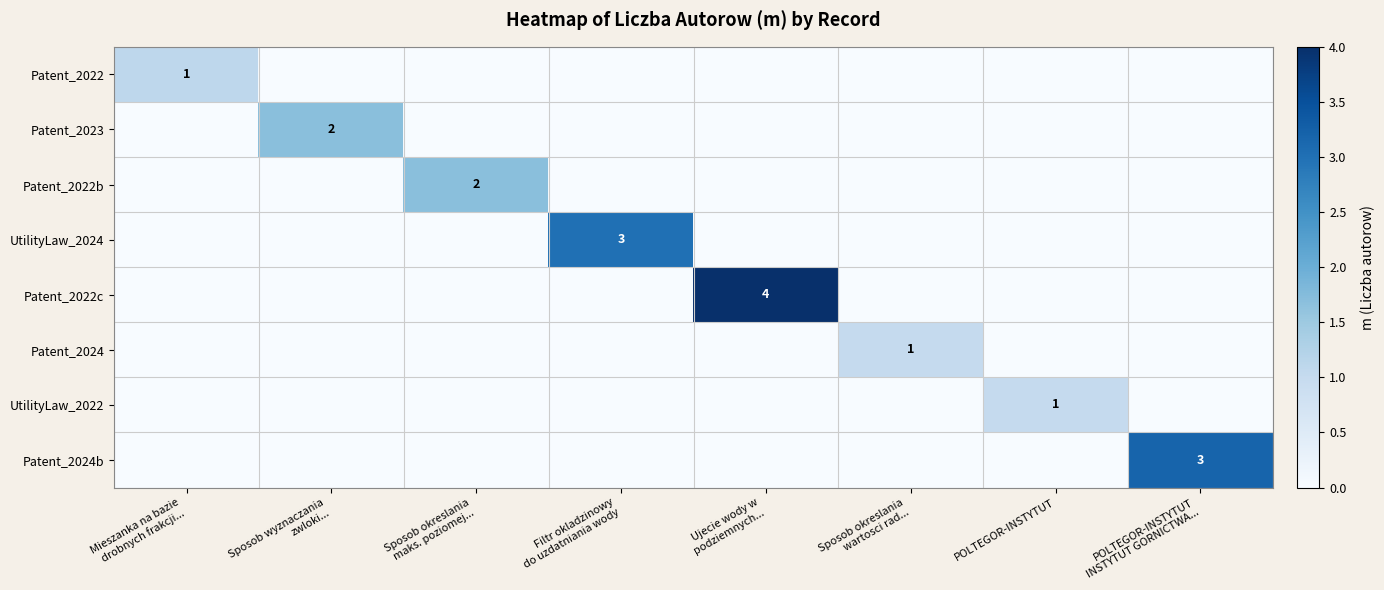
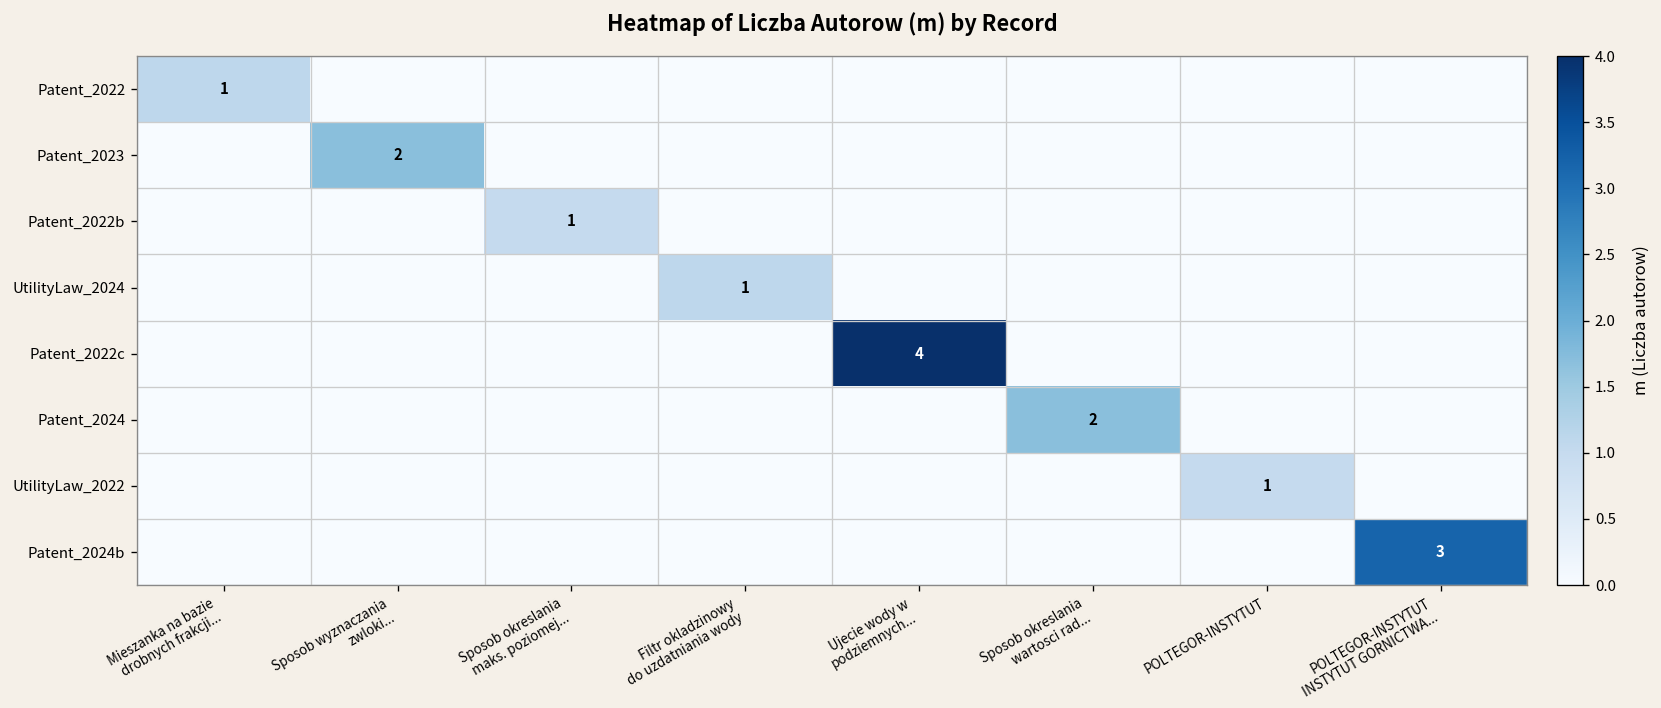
  {
    "Patent_2022": {
      "Mieszanka na bazie drobnych frakcji...": 1
    },
    "Patent_2023": {
      "Sposob wyznaczania zwloki...": 2
    },
    "Patent_2022b": {
-     "Sposob okreslania maks. poziomej...": 2
+     "Sposob okreslania maks. poziomej...": 1
    },
    "UtilityLaw_2024": {
-     "Filtr okladzinowy do uzdatniania wody": 3
+     "Filtr okladzinowy do uzdatniania wody": 1
    },
    "Patent_2022c": {
      "Ujecie wody w podziemnych...": 4
    },
    "Patent_2024": {
-     "Sposob okreslania wartosci rad...": 1
+     "Sposob okreslania wartosci rad...": 2
    },
    "UtilityLaw_2022": {
      "POLTEGOR-INSTYTUT": 1
    },
    "Patent_2024b": {
      "POLTEGOR-INSTYTUT INSTYTUT GORNICTWA...": 3
    }
  }
